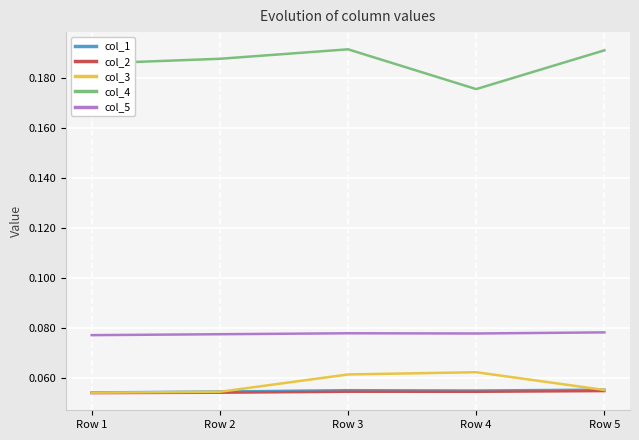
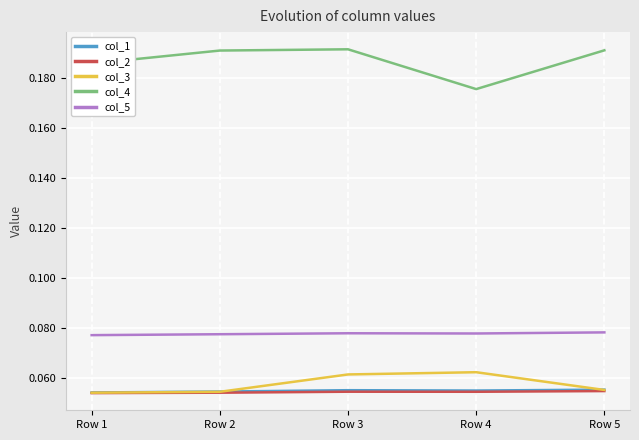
  {
    "col_3": {
      "Row 3": 0.061,
      "Row 4": 0.062
    },
    "col_4": {
-     "Row 2": 0.188,
+     "Row 2": 0.191,
      "Row 3": 0.192,
      "Row 4": 0.176,
      "Row 5": 0.191
    },
    "col_5": {
      "Row 1": 0.077,
      "Row 2": 0.078,
      "Row 3": 0.078,
      "Row 4": 0.078,
      "Row 5": 0.078
    }
  }
